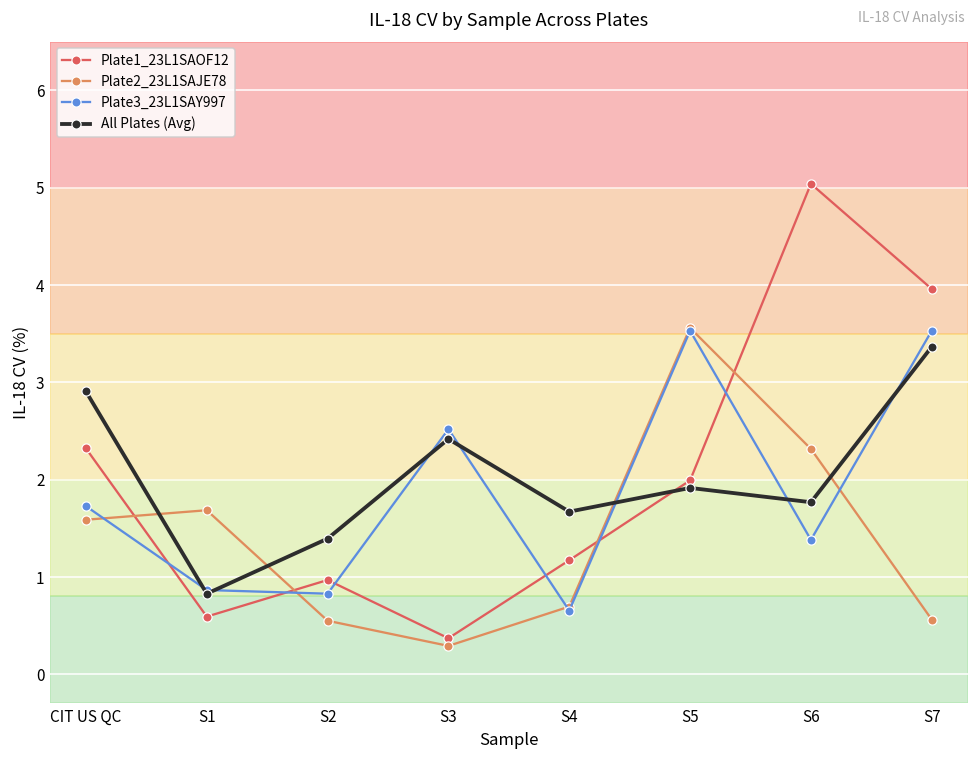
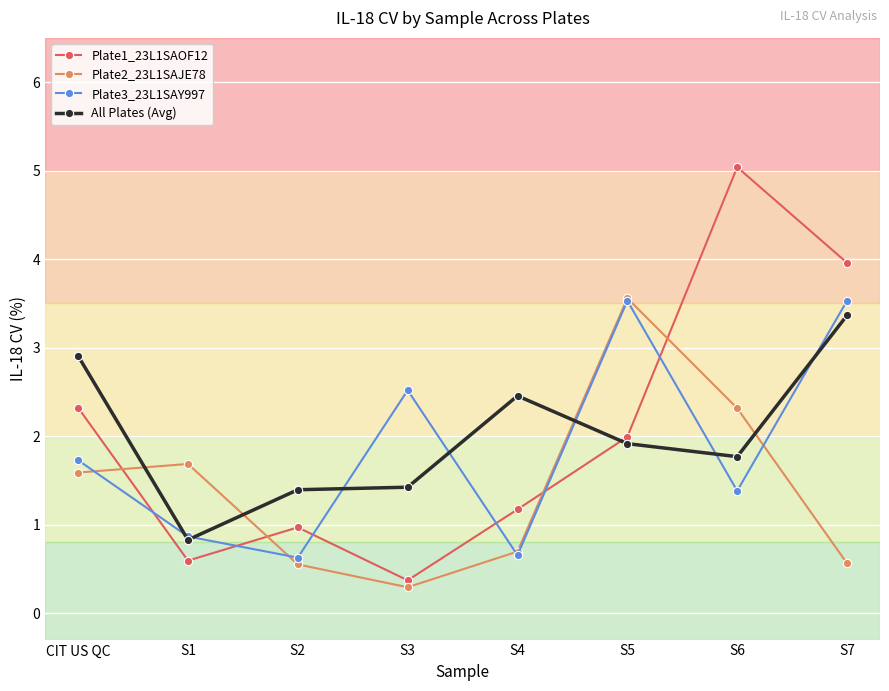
  {
    "Plate3_23L1SAY997": {
      "CIT US QC": 1.7,
      "S1": 0.9,
-     "S2": 0.8,
+     "S2": 0.6,
      "S3": 2.5,
      "S4": 0.7,
      "S5": 3.5,
      "S6": 1.4,
      "S7": 3.5
    },
    "All Plates (Avg)": {
      "CIT US QC": 2.9,
      "S1": 0.8,
      "S2": 1.4,
-     "S3": 2.4,
-     "S4": 1.7,
+     "S3": 1.4,
+     "S4": 2.5,
      "S5": 1.9,
      "S6": 1.8,
      "S7": 3.4
    }
  }
